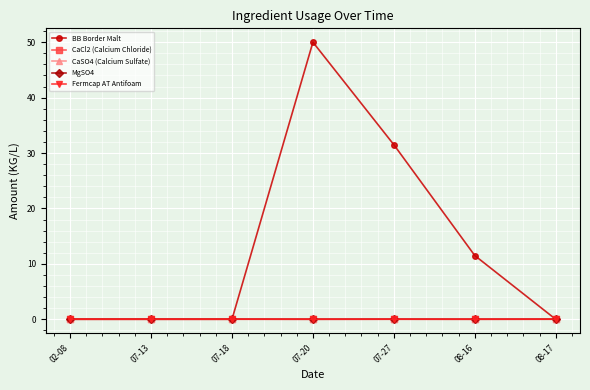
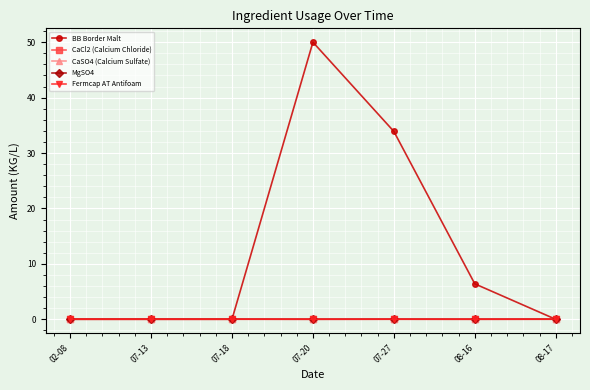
  {
    "BB Border Malt": {
      "07-20": 50,
-     "07-27": 32,
-     "08-16": 12
+     "07-27": 34,
+     "08-16": 6
    },
    "Fermcap AT Antifoam": {
      "07-20": 0,
      "07-27": 0,
      "08-16": 0
    }
  }
